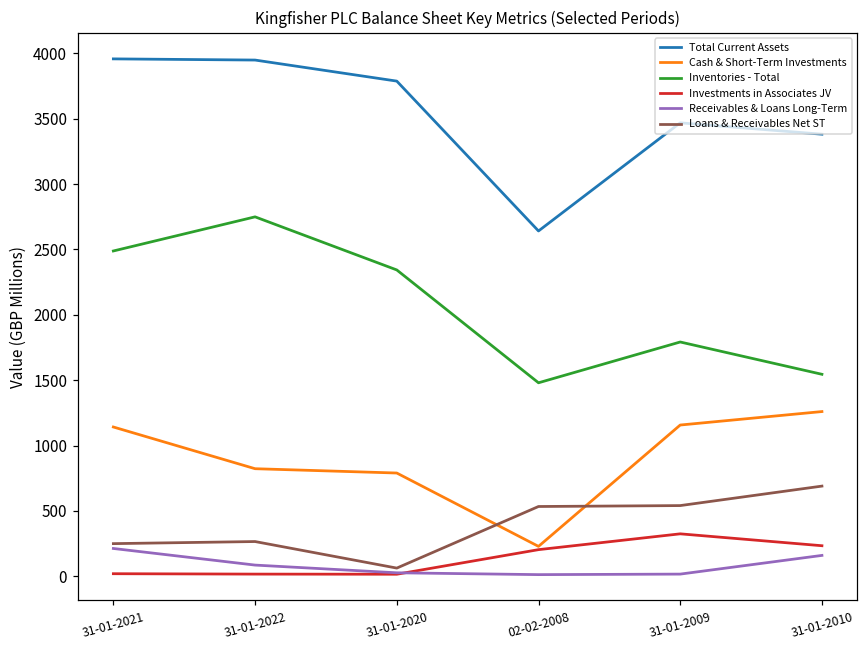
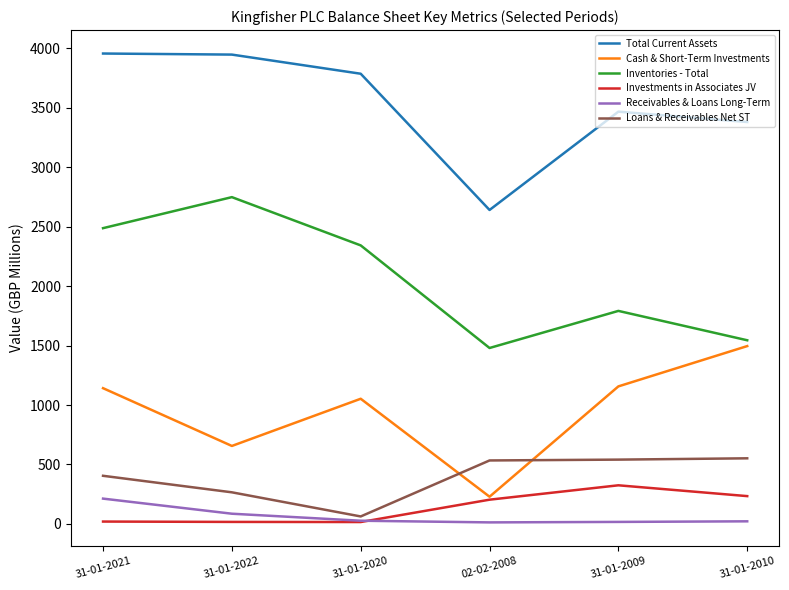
  {
    "Total Current Assets": {
      "31-01-2021": 3960,
      "31-01-2022": 3950,
      "31-01-2020": 3790,
      "02-02-2008": 2640
    },
    "Cash & Short-Term Investments": {
      "31-01-2021": 1140,
-     "31-01-2022": 820,
-     "31-01-2020": 790,
+     "31-01-2022": 660,
+     "31-01-2020": 1050,
      "02-02-2008": 230,
      "31-01-2009": 1160,
-     "31-01-2010": 1260
+     "31-01-2010": 1500
    },
    "Inventories - Total": {
      "31-01-2021": 2490,
      "31-01-2022": 2750,
      "31-01-2020": 2340,
      "02-02-2008": 1480,
      "31-01-2009": 1790,
      "31-01-2010": 1550
    },
    "Investments in Associates JV": {
      "31-01-2021": 20,
      "31-01-2022": 20,
      "02-02-2008": 200,
      "31-01-2009": 330,
      "31-01-2010": 230
    },
    "Receivables & Loans Long-Term": {
      "31-01-2021": 210,
      "31-01-2022": 90,
      "02-02-2008": 10,
      "31-01-2009": 20,
-     "31-01-2010": 160
+     "31-01-2010": 20
    },
    "Loans & Receivables Net ST": {
-     "31-01-2021": 250,
+     "31-01-2021": 410,
      "31-01-2022": 270,
      "31-01-2020": 60,
      "02-02-2008": 530,
      "31-01-2009": 540,
-     "31-01-2010": 690
+     "31-01-2010": 550
    }
  }
